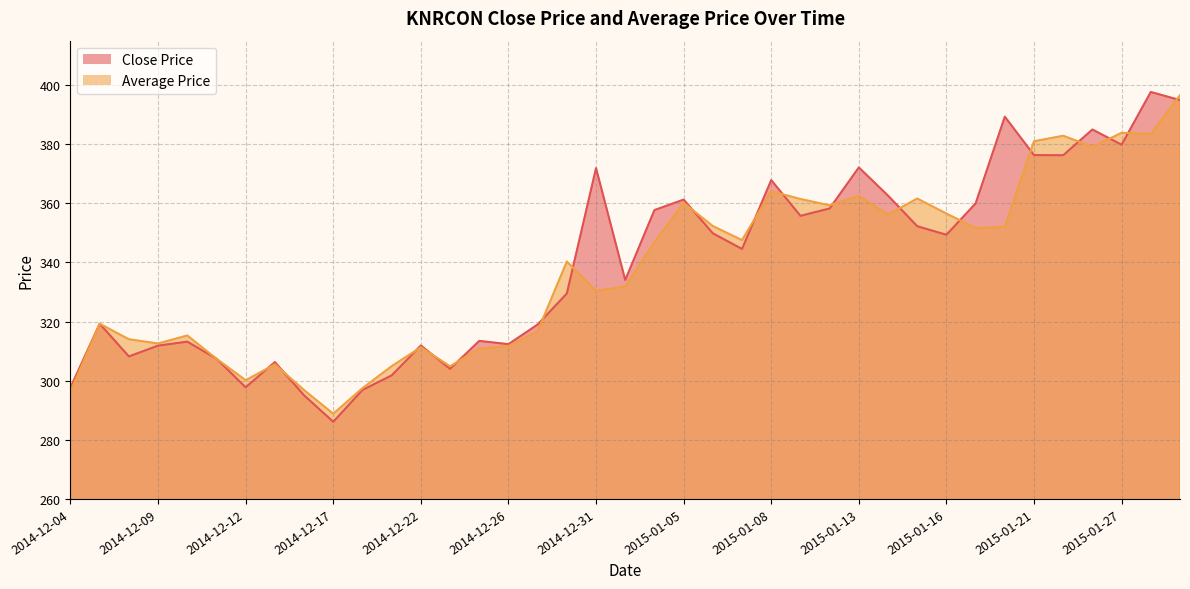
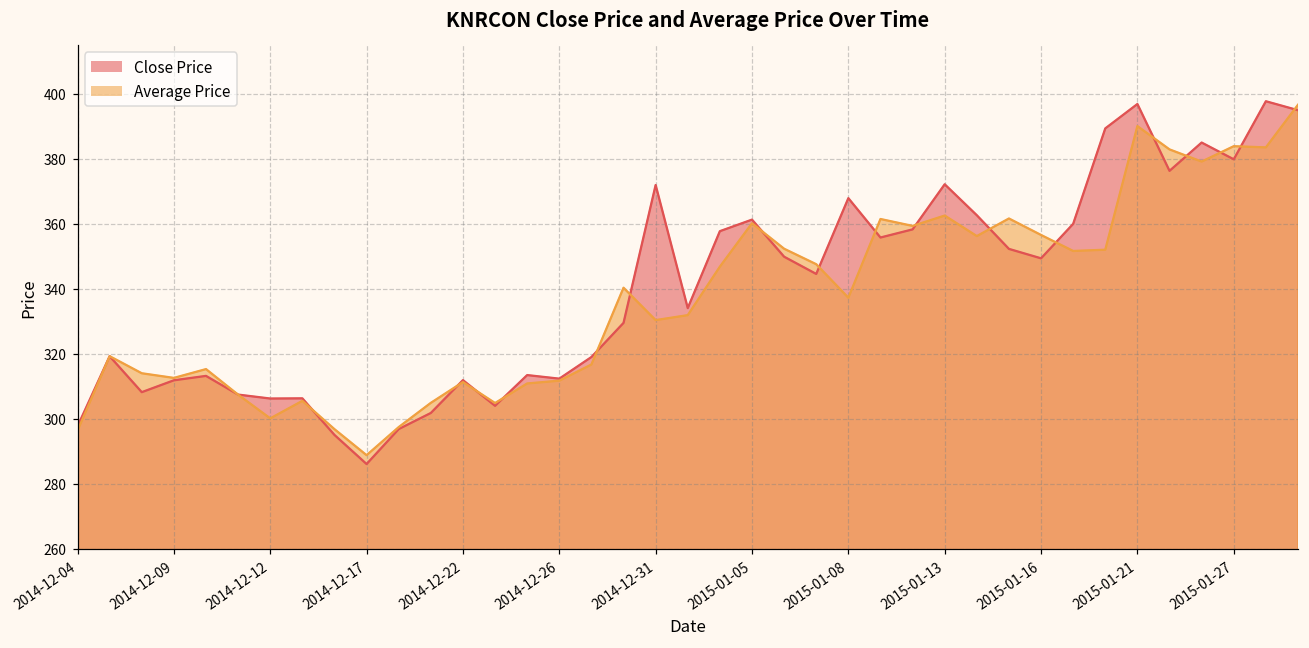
  {
    "Close Price": {
      "2014-12-04": 298,
-     "2014-12-12": 298,
+     "2014-12-12": 306,
      "2014-12-17": 286,
      "2014-12-31": 372,
      "2015-01-05": 361,
      "2015-01-08": 368,
      "2015-01-13": 372,
      "2015-01-16": 349,
-     "2015-01-21": 376,
+     "2015-01-21": 397,
      "2015-01-27": 380
    },
    "Average Price": {
      "2014-12-04": 296,
      "2014-12-12": 300,
      "2014-12-17": 289,
      "2014-12-31": 330,
      "2015-01-05": 360,
-     "2015-01-08": 364,
+     "2015-01-08": 337,
      "2015-01-13": 363,
      "2015-01-16": 357,
-     "2015-01-21": 381,
+     "2015-01-21": 390,
      "2015-01-27": 384
    }
  }
